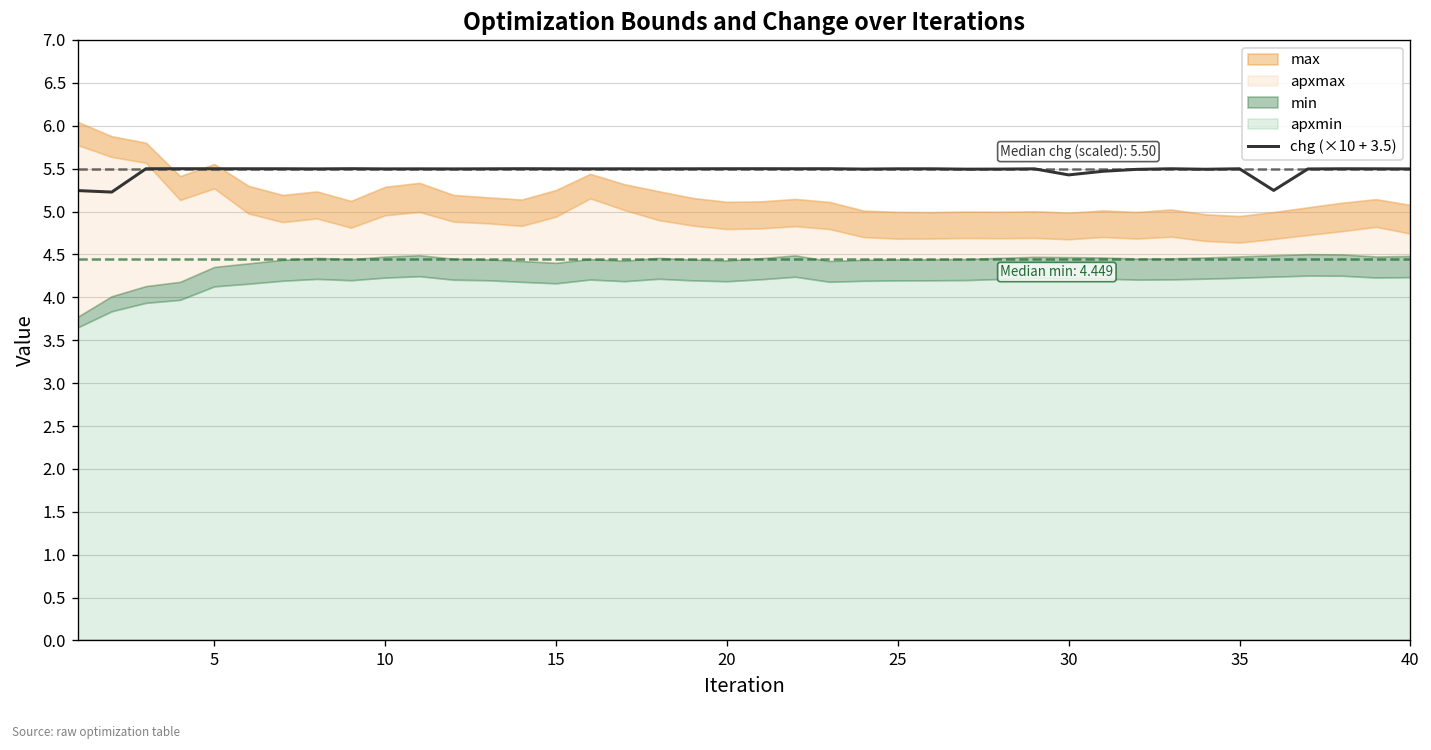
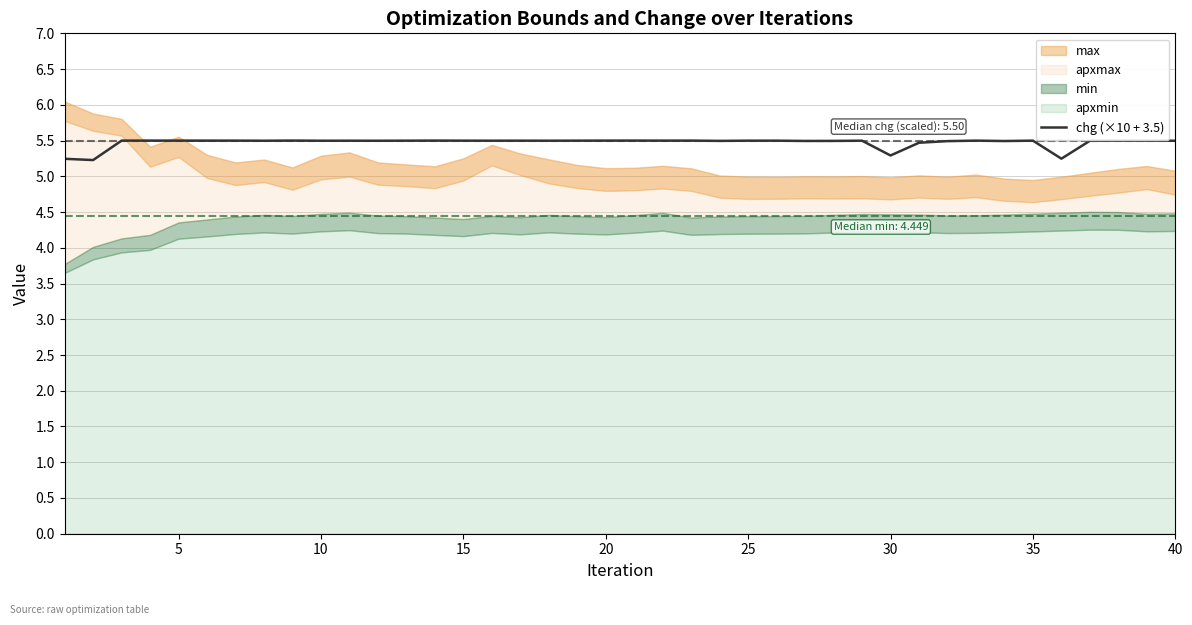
  {
    "chg (×10 + 3.5)": {
      "5": 5.5,
      "10": 5.5,
      "15": 5.5,
      "20": 5.5,
      "25": 5.5,
-     "30": 5.4,
+     "30": 5.3,
      "35": 5.5,
      "40": 5.5
    }
  }
